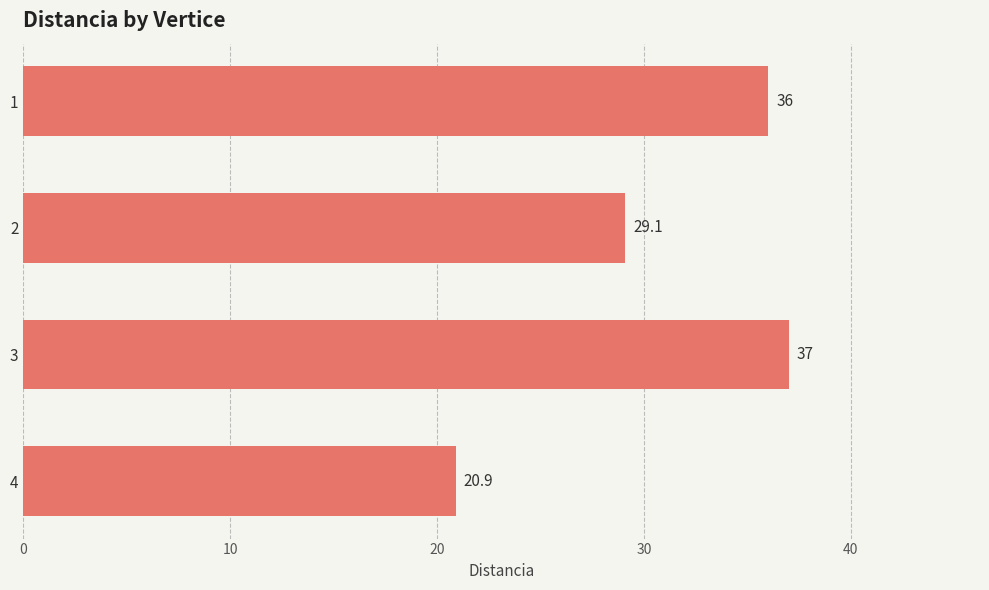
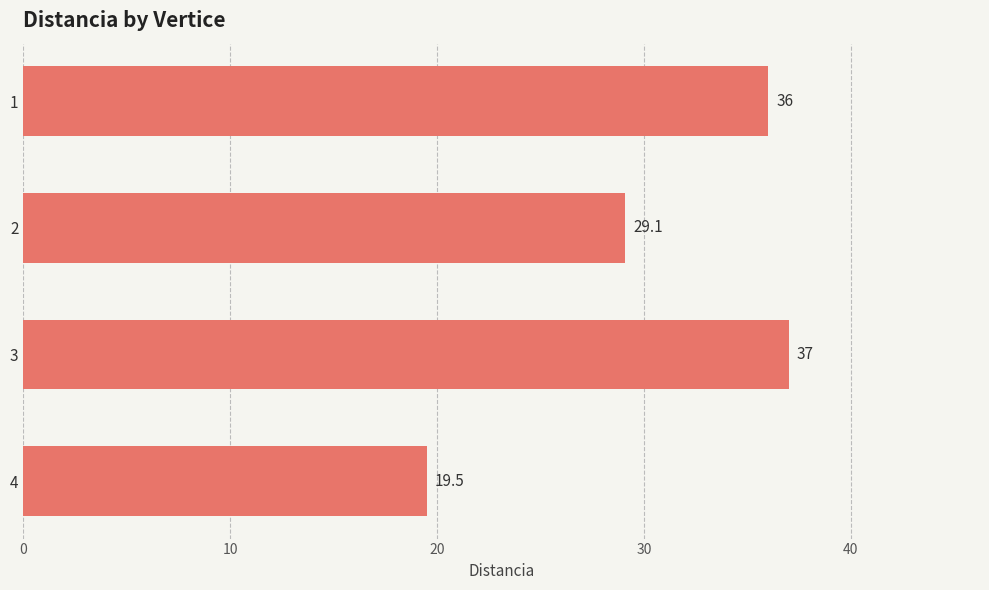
  {
    "1": 36,
    "2": 29.1,
    "3": 37,
-   "4": 20.9
+   "4": 19.5
  }
